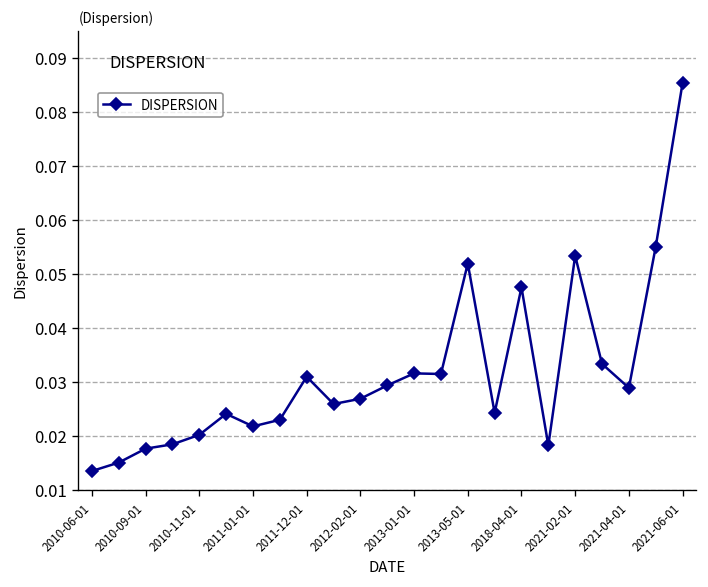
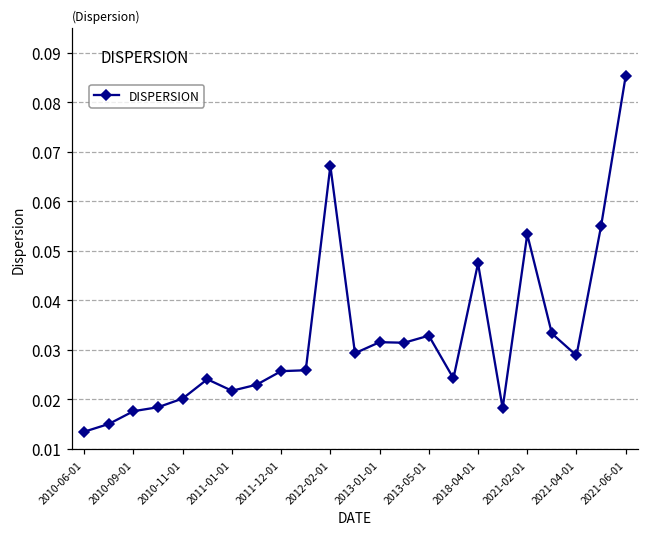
  {
    "2010-06-01": 0.013,
    "2010-09-01": 0.018,
    "2010-11-01": 0.020,
    "2011-01-01": 0.022,
-   "2011-12-01": 0.031,
-   "2012-02-01": 0.027,
+   "2011-12-01": 0.026,
+   "2012-02-01": 0.067,
    "2013-01-01": 0.032,
-   "2013-05-01": 0.052,
+   "2013-05-01": 0.033,
    "2018-04-01": 0.047,
    "2021-02-01": 0.053,
    "2021-04-01": 0.029,
    "2021-06-01": 0.085
  }
